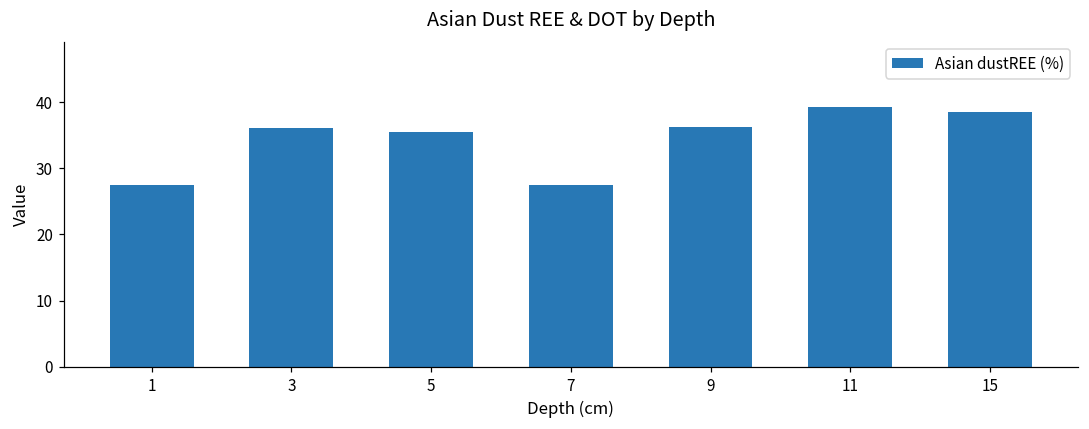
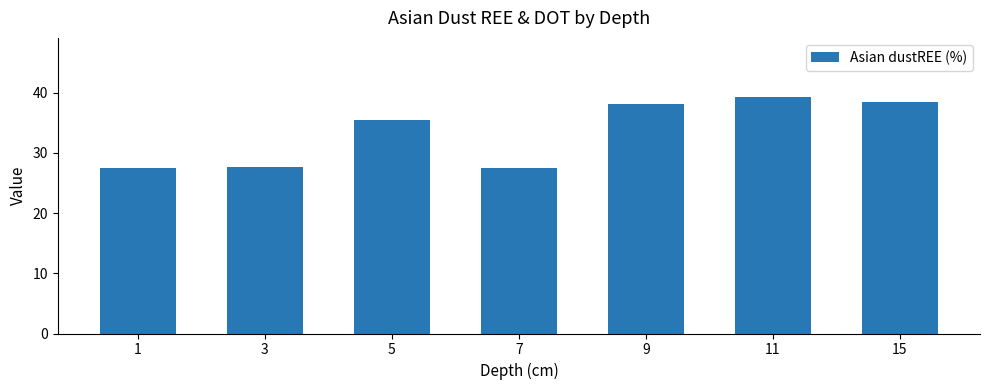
  {
    "1": 28,
-   "3": 36,
+   "3": 28,
    "5": 36,
    "7": 28,
-   "9": 36,
+   "9": 38,
    "11": 39,
    "15": 39
  }
